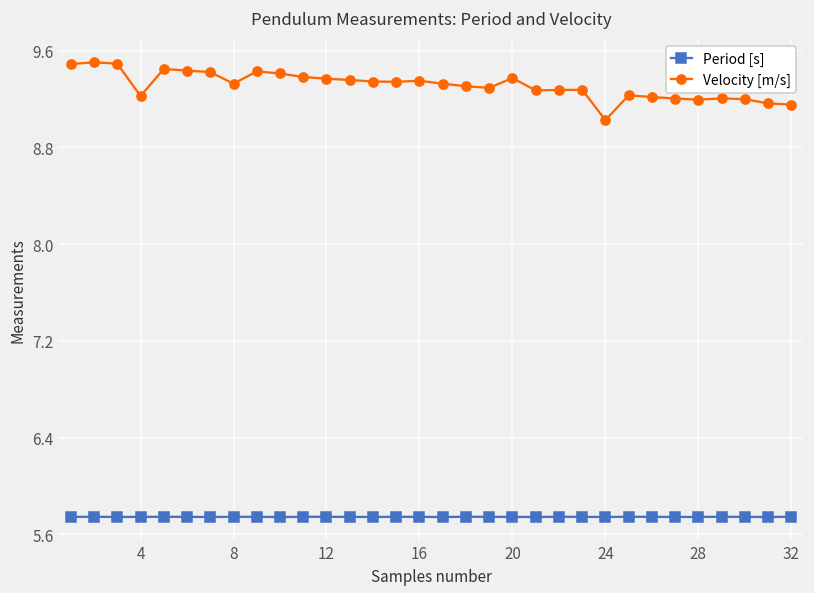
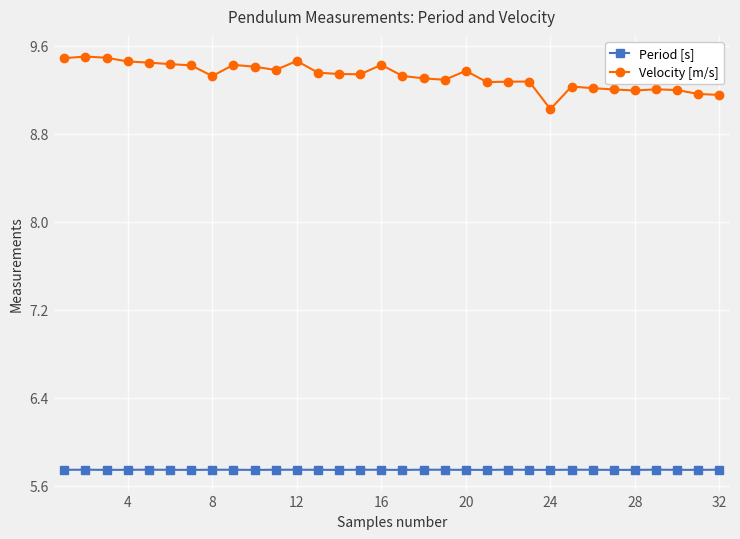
  {
    "Period [s]": {
      "4": 5.74,
      "8": 5.74,
      "12": 5.74,
      "16": 5.74,
      "20": 5.74,
      "24": 5.74,
      "28": 5.74,
      "32": 5.74
    },
    "Velocity [m/s]": {
-     "4": 9.22,
+     "4": 9.46,
      "8": 9.33,
-     "12": 9.37,
-     "16": 9.35,
+     "12": 9.46,
+     "16": 9.43,
      "20": 9.37,
      "24": 9.03,
      "28": 9.19,
      "32": 9.15
    }
  }
